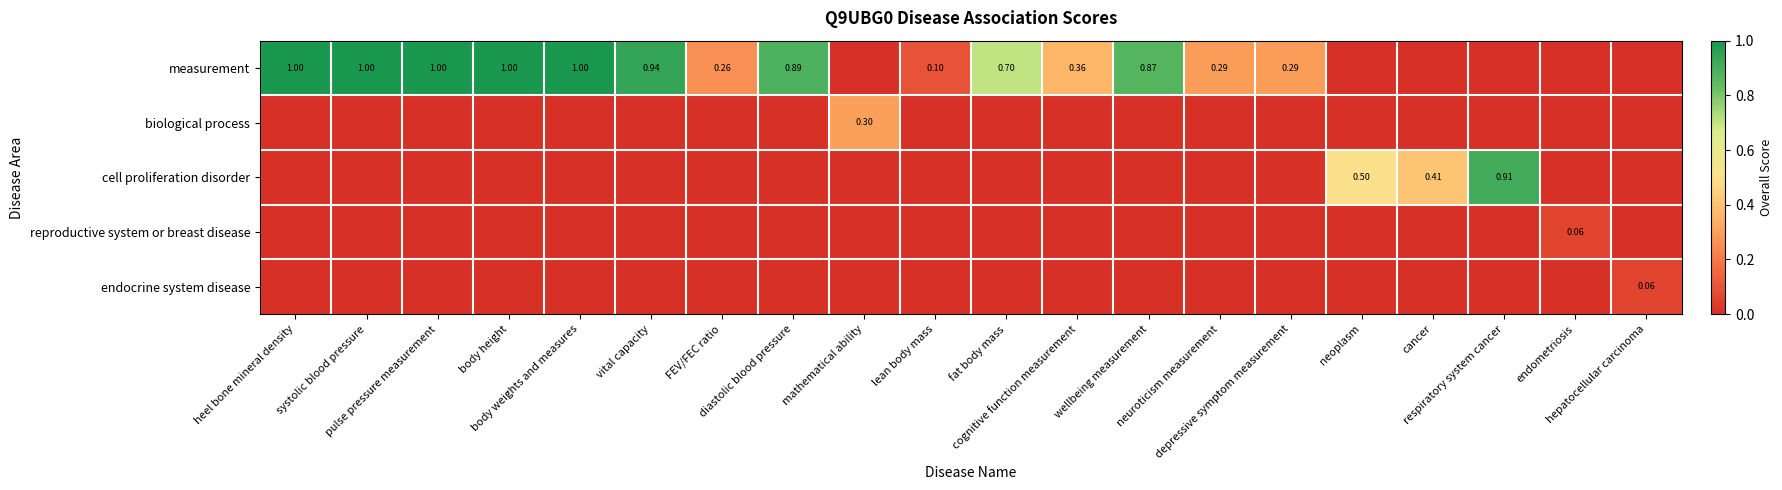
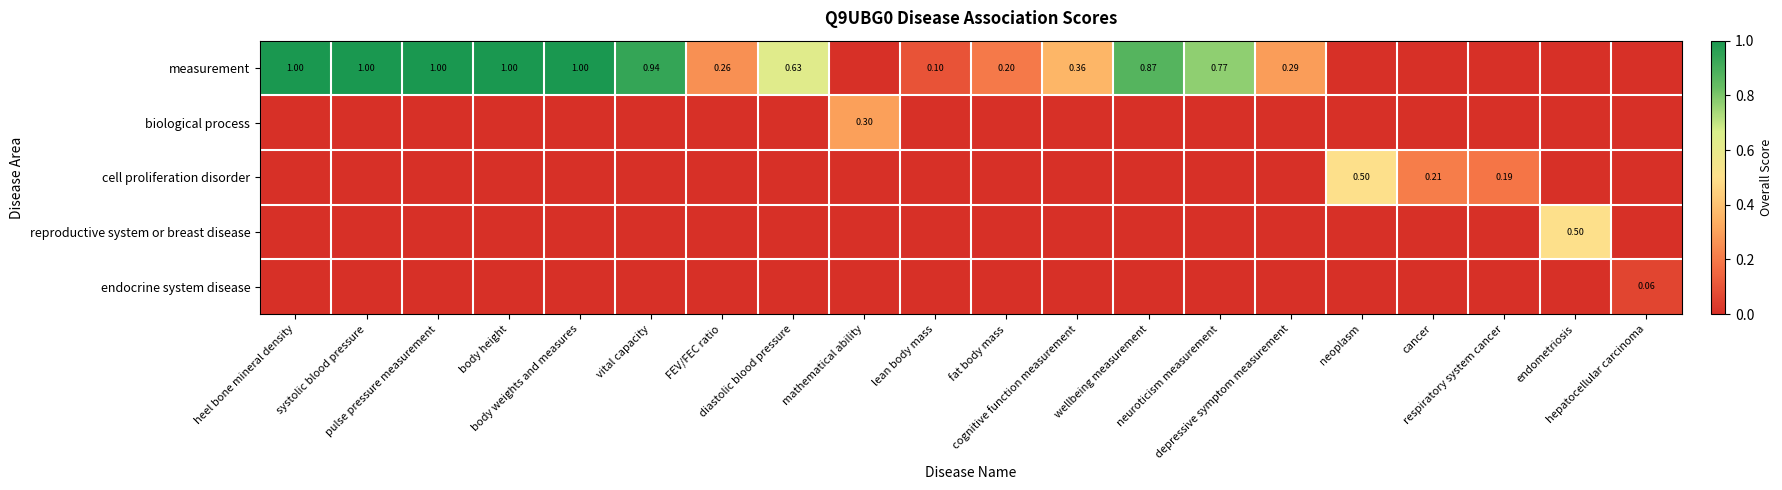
  {
    "measurement": {
      "heel bone mineral density": 1.00,
      "systolic blood pressure": 1.00,
      "pulse pressure measurement": 1.00,
      "body height": 1.00,
      "body weights and measures": 1.00,
      "vital capacity": 0.94,
      "FEV/FEC ratio": 0.26,
-     "diastolic blood pressure": 0.89,
+     "diastolic blood pressure": 0.63,
      "lean body mass": 0.10,
-     "fat body mass": 0.70,
+     "fat body mass": 0.20,
      "cognitive function measurement": 0.36,
      "wellbeing measurement": 0.87,
-     "neuroticism measurement": 0.29,
+     "neuroticism measurement": 0.77,
      "depressive symptom measurement": 0.29
    },
    "biological process": {
      "mathematical ability": 0.30
    },
    "cell proliferation disorder": {
      "neoplasm": 0.50,
-     "cancer": 0.41,
-     "respiratory system cancer": 0.91
+     "cancer": 0.21,
+     "respiratory system cancer": 0.19
    },
    "reproductive system or breast disease": {
-     "endometriosis": 0.06
+     "endometriosis": 0.50
    },
    "endocrine system disease": {
      "hepatocellular carcinoma": 0.06
    }
  }
